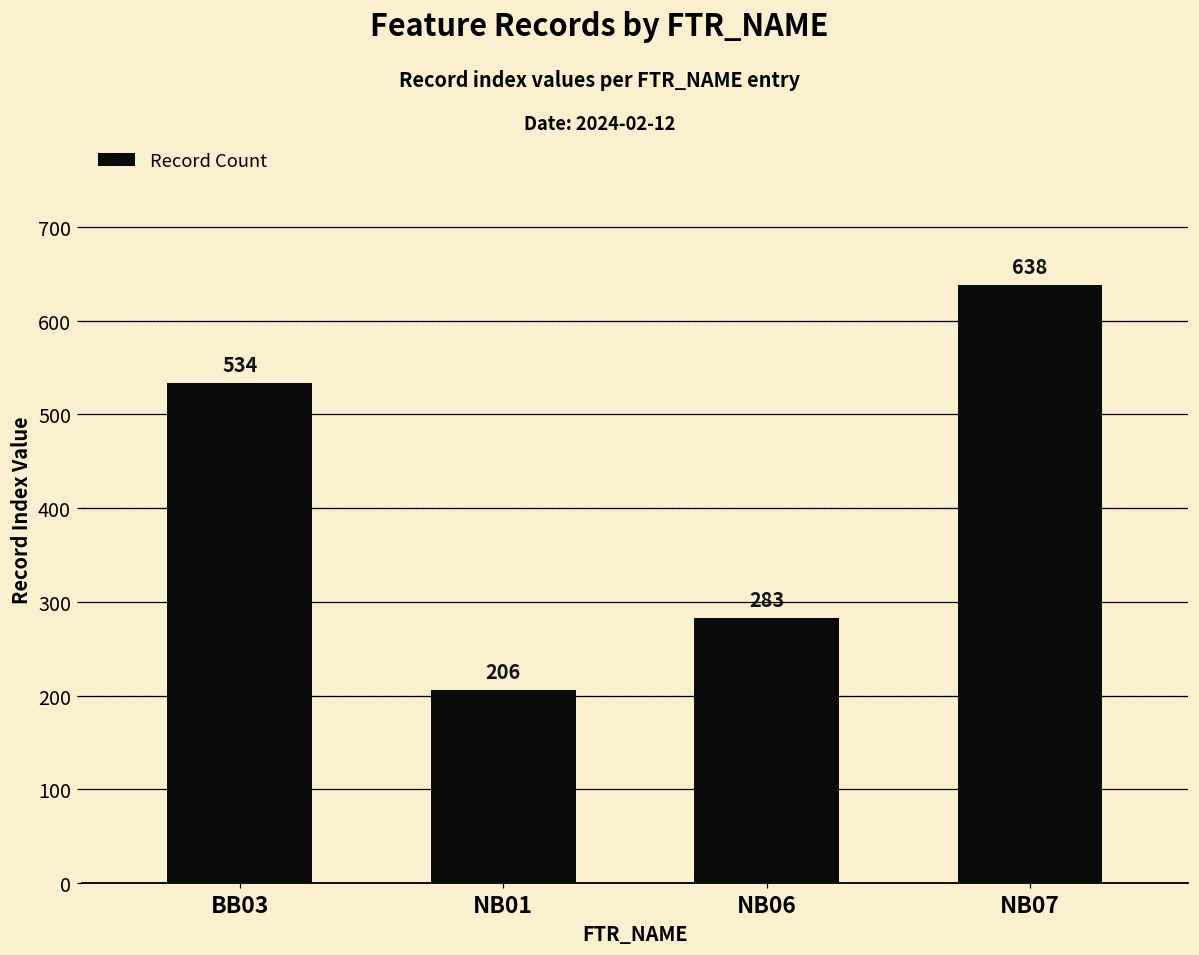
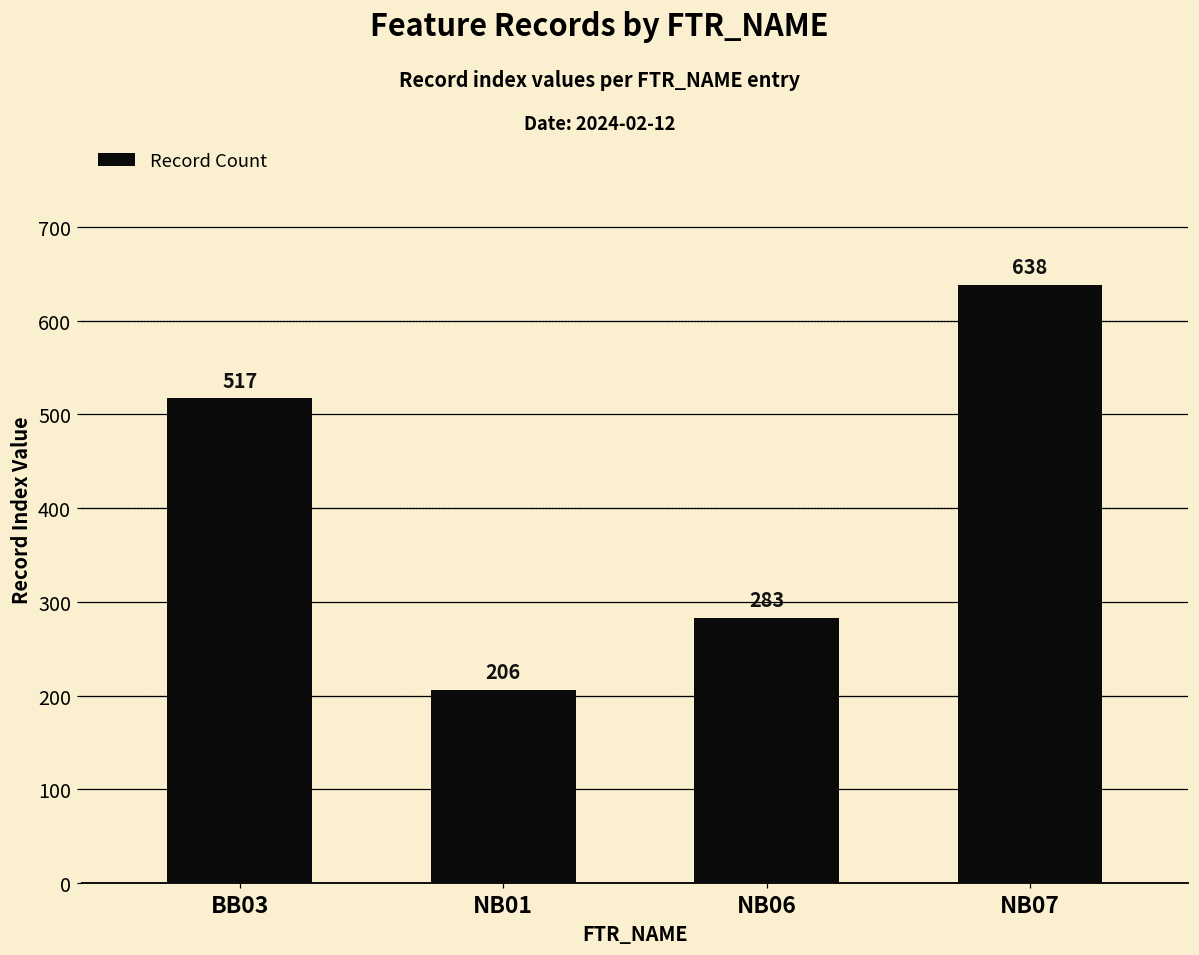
  {
-   "BB03": 534,
+   "BB03": 517,
    "NB01": 206,
    "NB06": 283,
    "NB07": 638
  }
